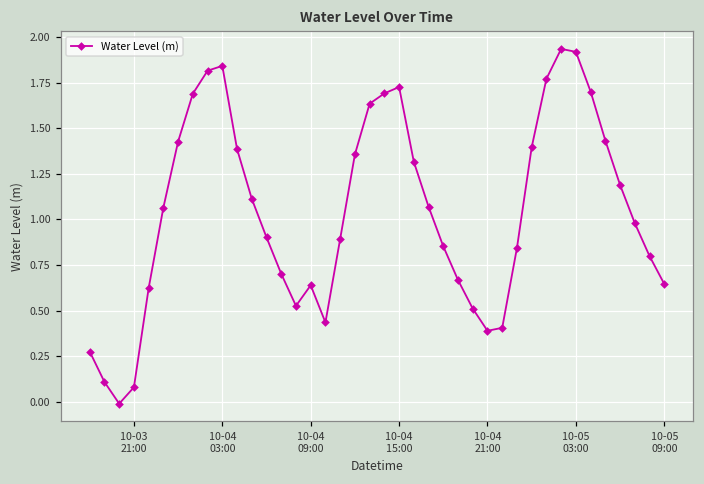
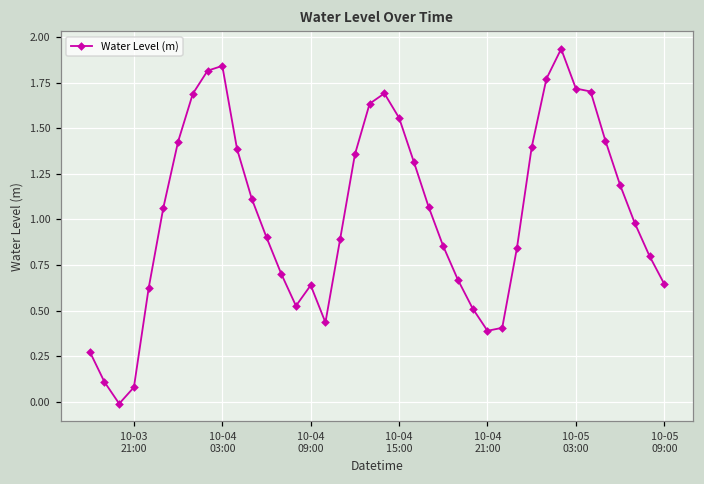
  {
    "10-03 21:00": 0.08,
    "10-04 03:00": 1.84,
    "10-04 09:00": 0.64,
-   "10-04 15:00": 1.73,
+   "10-04 15:00": 1.56,
    "10-04 21:00": 0.39,
-   "10-05 03:00": 1.92,
+   "10-05 03:00": 1.72,
    "10-05 09:00": 0.65
  }
